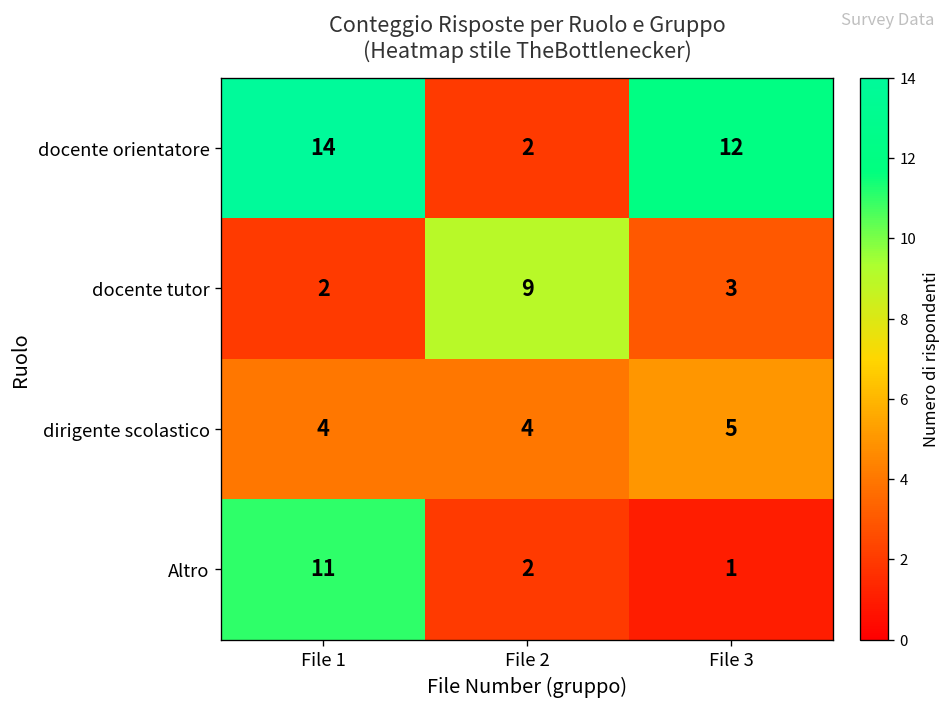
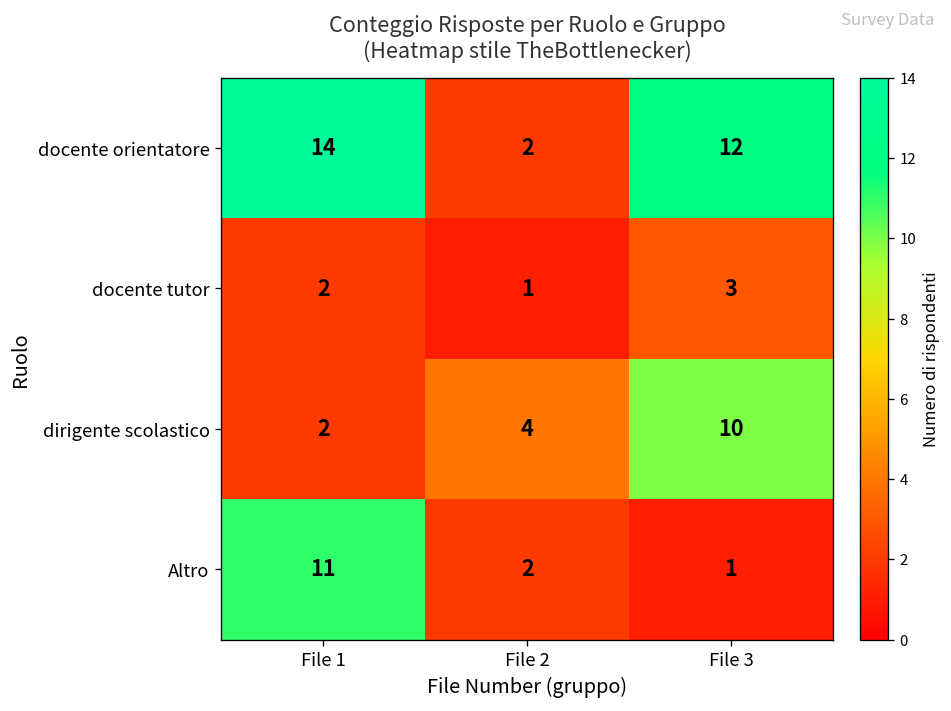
  {
    "docente orientatore": {
      "File 1": 14,
      "File 2": 2,
      "File 3": 12
    },
    "docente tutor": {
      "File 1": 2,
-     "File 2": 9,
+     "File 2": 1,
      "File 3": 3
    },
    "dirigente scolastico": {
-     "File 1": 4,
+     "File 1": 2,
      "File 2": 4,
-     "File 3": 5
+     "File 3": 10
    },
    "Altro": {
      "File 1": 11,
      "File 2": 2,
      "File 3": 1
    }
  }
